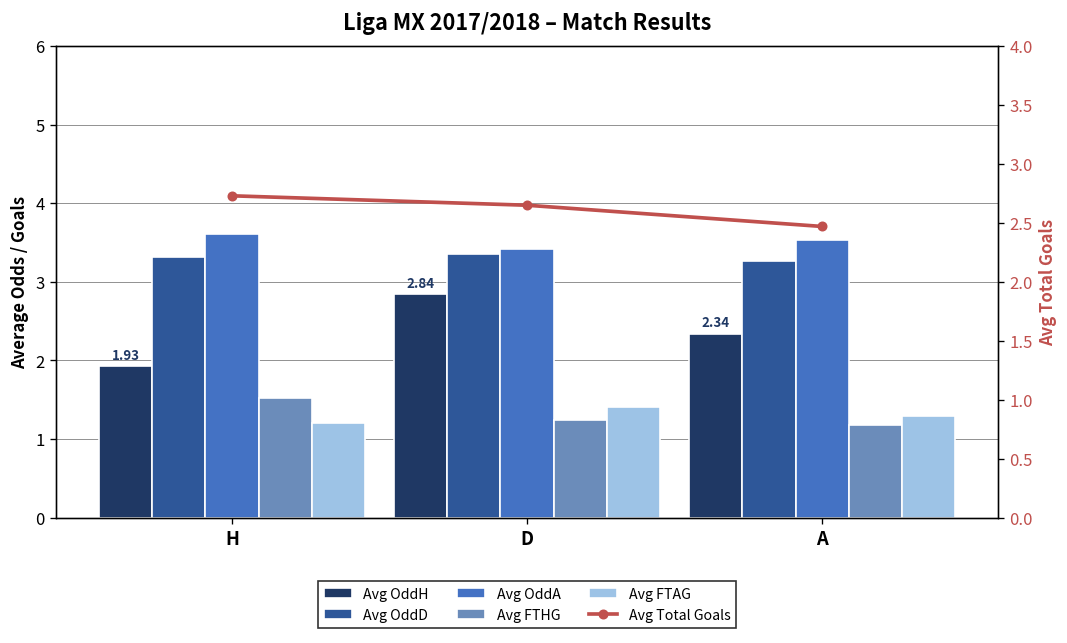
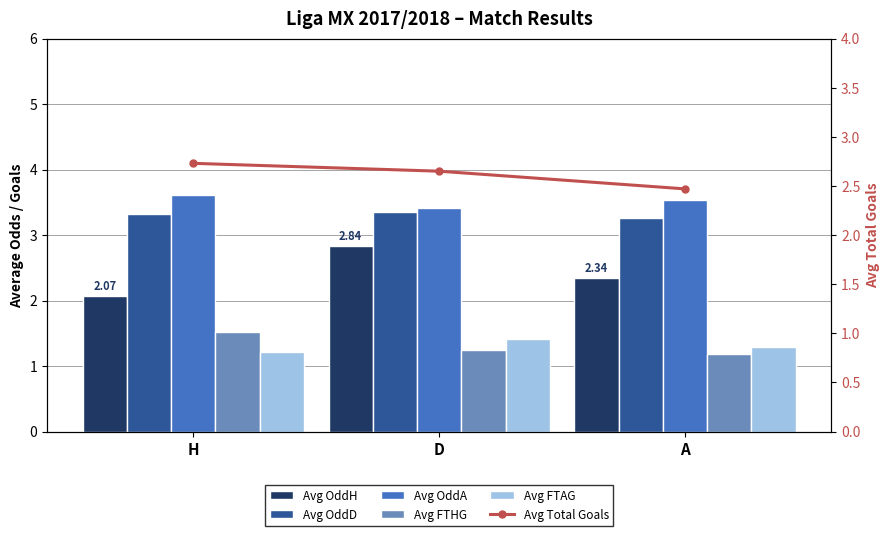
  {
    "Avg OddH": {
-     "H": 1.93,
+     "H": 2.07,
      "D": 2.84,
      "A": 2.34
    }
  }
